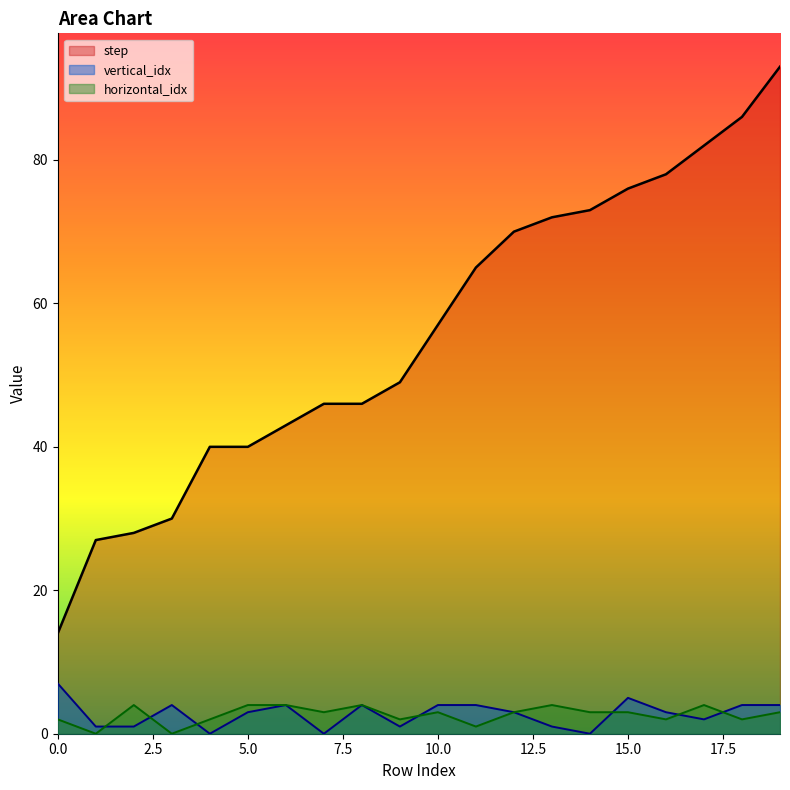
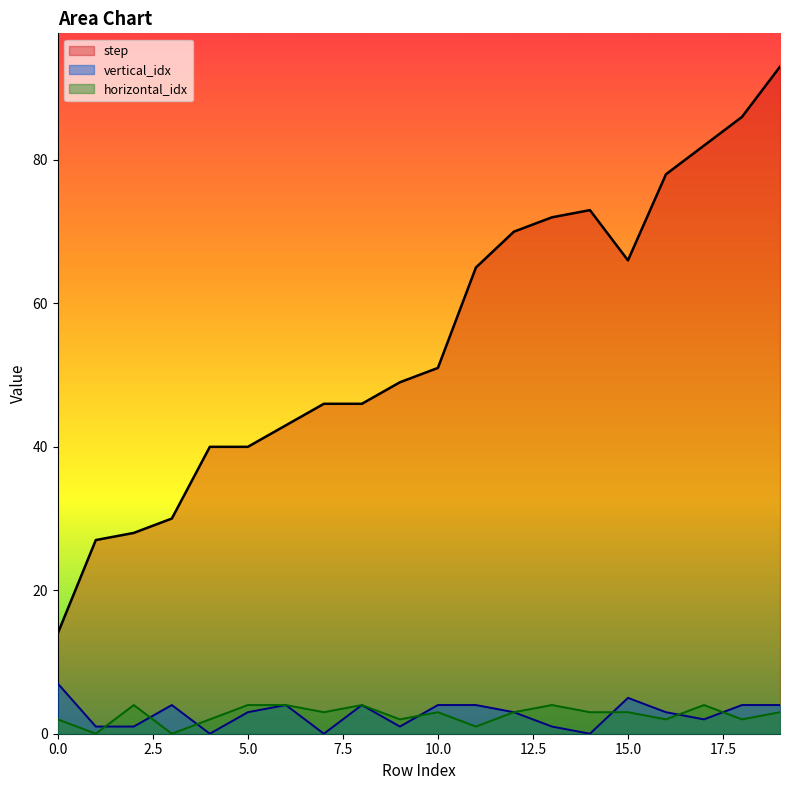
  {
    "step": {
      "0.0": 14,
      "5.0": 40,
-     "10.0": 57,
-     "15.0": 76
+     "10.0": 51,
+     "15.0": 66
    },
    "vertical_idx": {
      "0.0": 7,
      "5.0": 3,
      "10.0": 4,
      "15.0": 5
    },
    "horizontal_idx": {
      "0.0": 2,
      "5.0": 4,
      "10.0": 3,
      "15.0": 3
    }
  }
